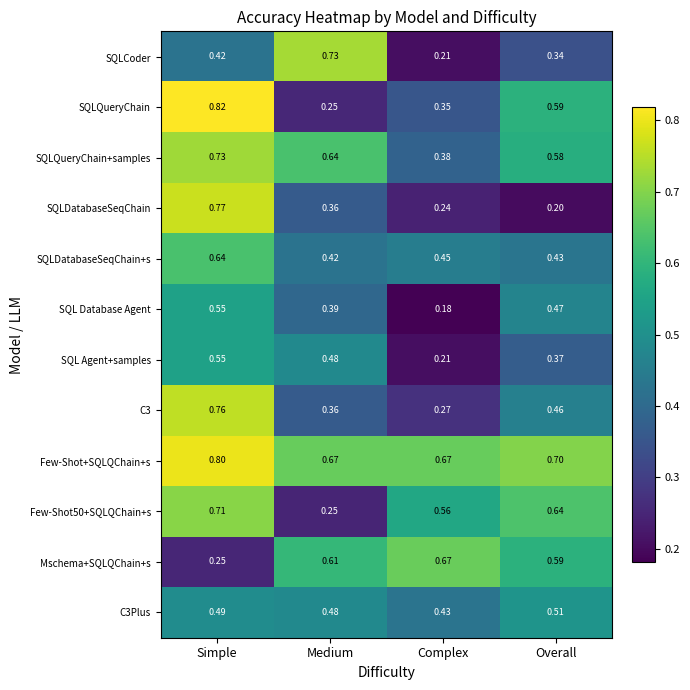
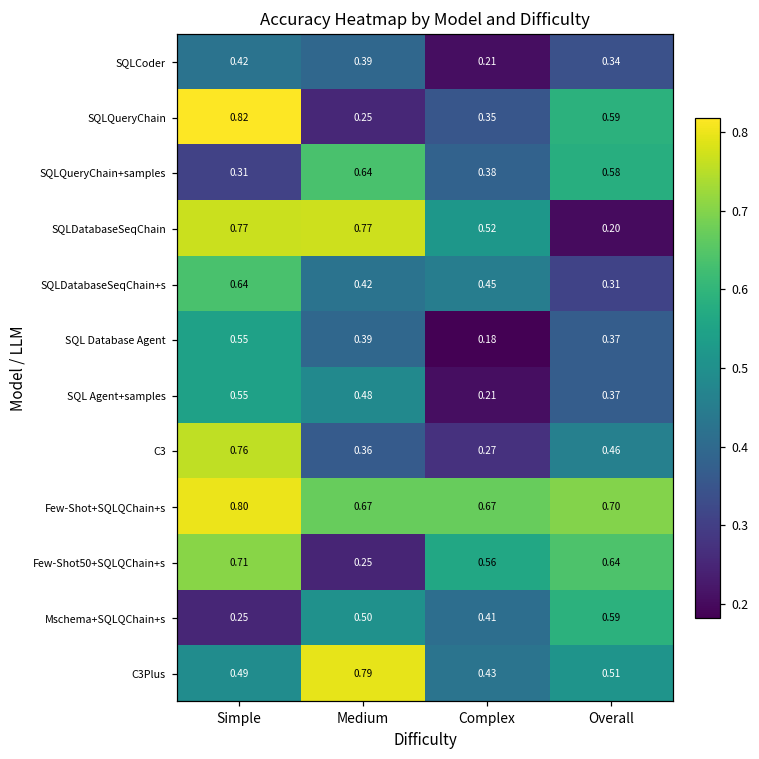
  {
    "SQLCoder": {
      "Simple": 0.42,
-     "Medium": 0.73,
+     "Medium": 0.39,
      "Complex": 0.21,
      "Overall": 0.34
    },
    "SQLQueryChain": {
      "Simple": 0.82,
      "Medium": 0.25,
      "Complex": 0.35,
      "Overall": 0.59
    },
    "SQLQueryChain+samples": {
-     "Simple": 0.73,
+     "Simple": 0.31,
      "Medium": 0.64,
      "Complex": 0.38,
      "Overall": 0.58
    },
    "SQLDatabaseSeqChain": {
      "Simple": 0.77,
-     "Medium": 0.36,
-     "Complex": 0.24,
+     "Medium": 0.77,
+     "Complex": 0.52,
      "Overall": 0.20
    },
    "SQLDatabaseSeqChain+s": {
      "Simple": 0.64,
      "Medium": 0.42,
      "Complex": 0.45,
-     "Overall": 0.43
+     "Overall": 0.31
    },
    "SQL Database Agent": {
      "Simple": 0.55,
      "Medium": 0.39,
      "Complex": 0.18,
-     "Overall": 0.47
+     "Overall": 0.37
    },
    "SQL Agent+samples": {
      "Simple": 0.55,
      "Medium": 0.48,
      "Complex": 0.21,
      "Overall": 0.37
    },
    "C3": {
      "Simple": 0.76,
      "Medium": 0.36,
      "Complex": 0.27,
      "Overall": 0.46
    },
    "Few-Shot+SQLQChain+s": {
      "Simple": 0.80,
      "Medium": 0.67,
      "Complex": 0.67,
      "Overall": 0.70
    },
    "Few-Shot50+SQLQChain+s": {
      "Simple": 0.71,
      "Medium": 0.25,
      "Complex": 0.56,
      "Overall": 0.64
    },
    "Mschema+SQLQChain+s": {
      "Simple": 0.25,
-     "Medium": 0.61,
-     "Complex": 0.67,
+     "Medium": 0.50,
+     "Complex": 0.41,
      "Overall": 0.59
    },
    "C3Plus": {
      "Simple": 0.49,
-     "Medium": 0.48,
+     "Medium": 0.79,
      "Complex": 0.43,
      "Overall": 0.51
    }
  }
